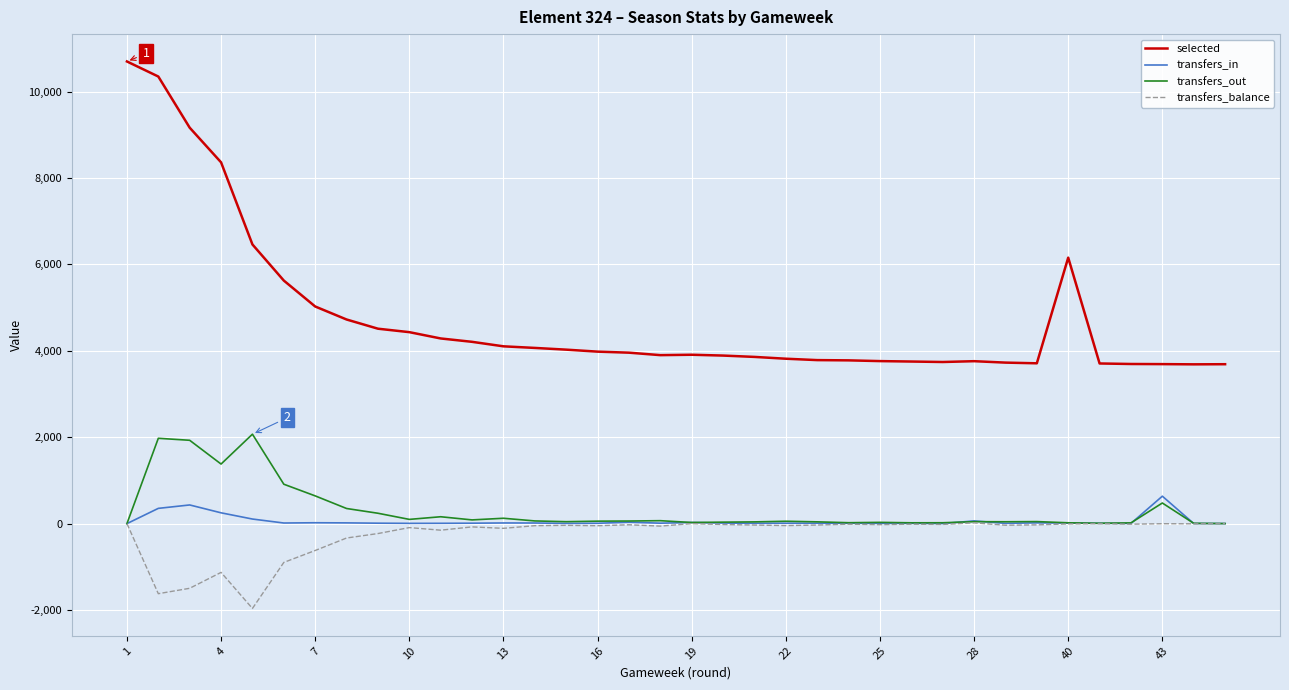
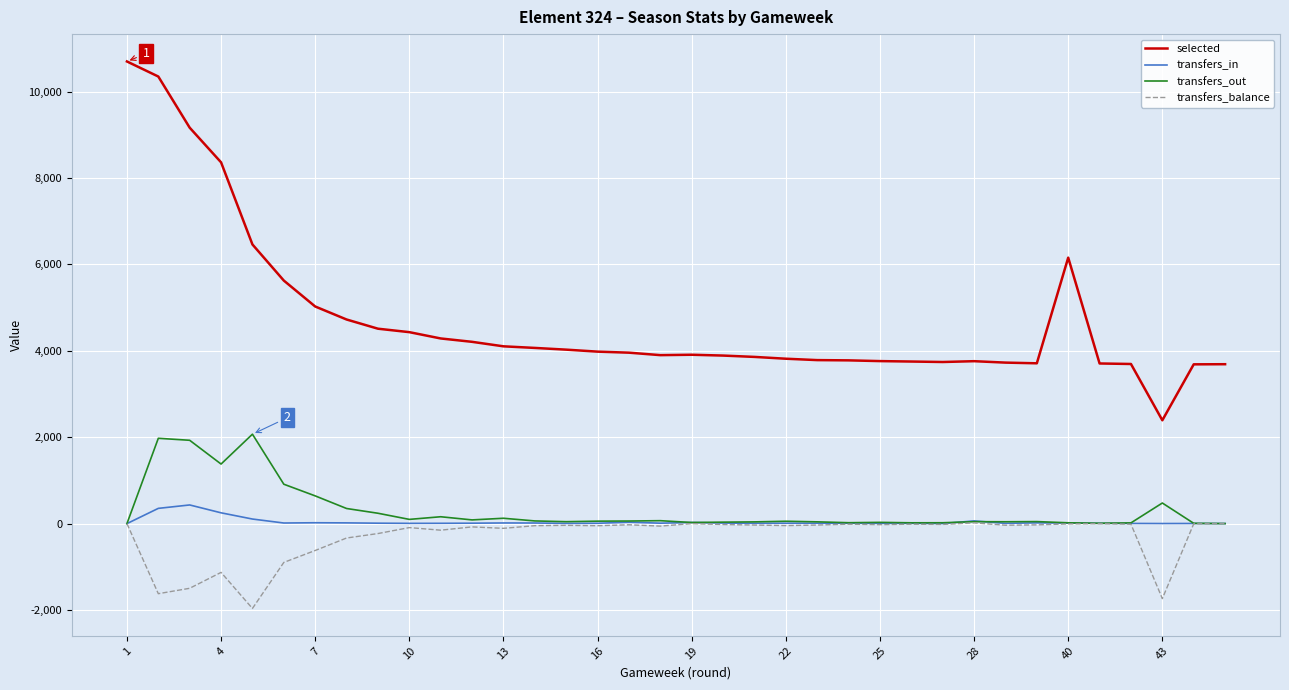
  {
    "selected": {
      "40": "6,200",
-     "43": "3,700"
+     "43": "2,400"
    },
    "transfers_in": {
-     "43": "600"
+     "43": "0"
    },
    "transfers_out": {
      "43": "500"
    },
    "transfers_balance": {
-     "43": "0"
+     "43": "-1,700"
    }
  }
